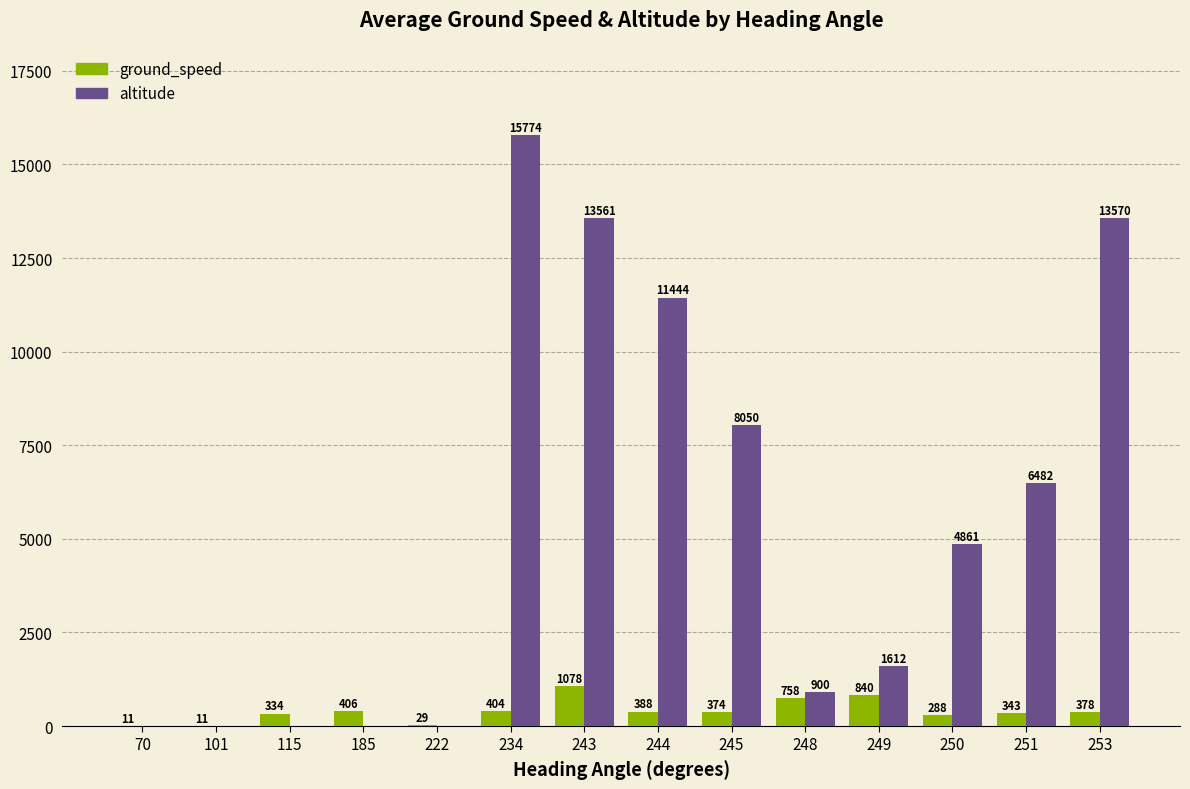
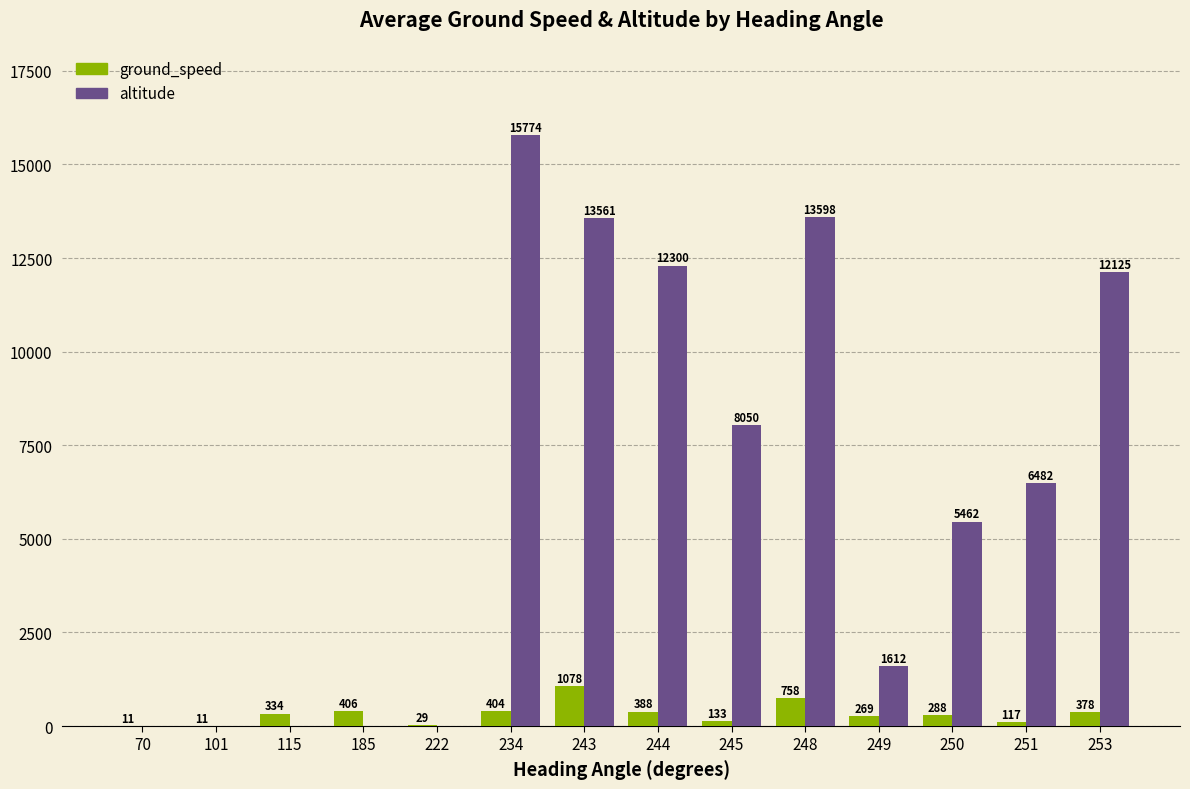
  {
    "ground_speed": {
      "70": 11,
      "101": 11,
      "115": 334,
      "185": 406,
      "222": 29,
      "234": 404,
      "243": 1078,
      "244": 388,
-     "245": 374,
+     "245": 133,
      "248": 758,
-     "249": 840,
+     "249": 269,
      "250": 288,
-     "251": 343,
+     "251": 117,
      "253": 378
    },
    "altitude": {
      "234": 15774,
      "243": 13561,
-     "244": 11444,
+     "244": 12300,
      "245": 8050,
-     "248": 900,
+     "248": 13598,
      "249": 1612,
-     "250": 4861,
+     "250": 5462,
      "251": 6482,
-     "253": 13570
+     "253": 12125
    }
  }
